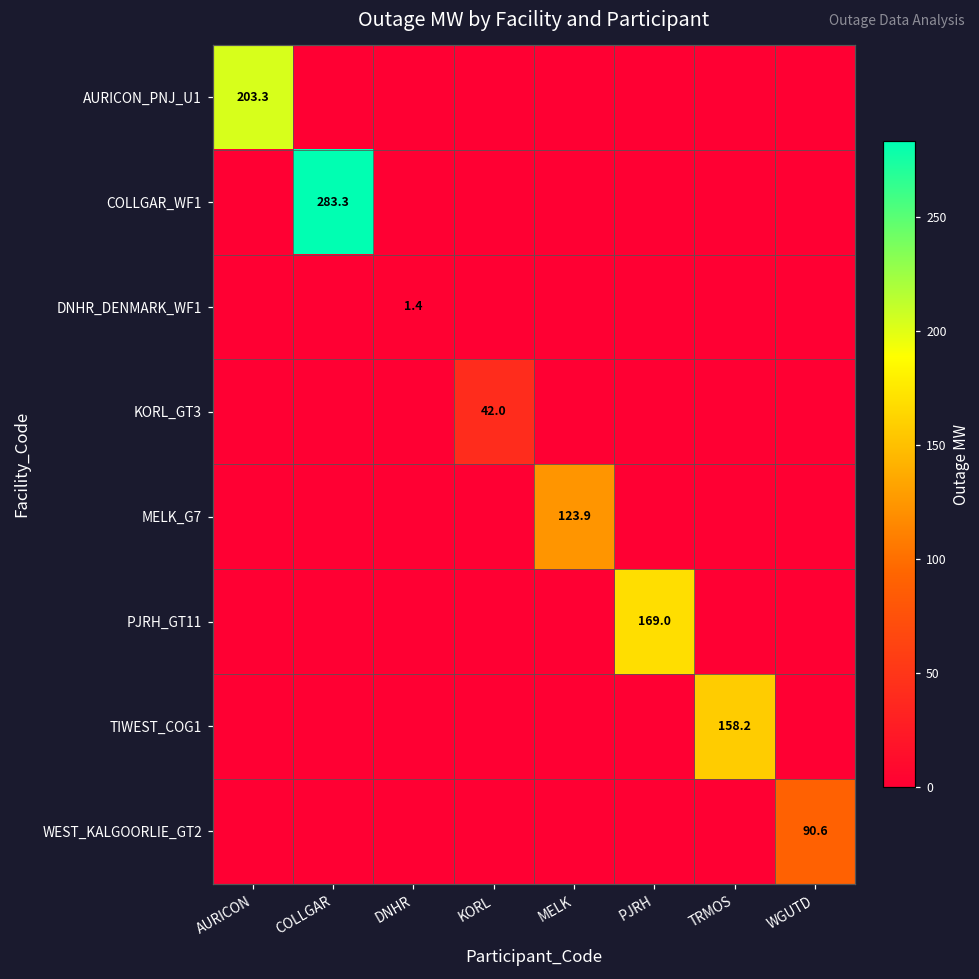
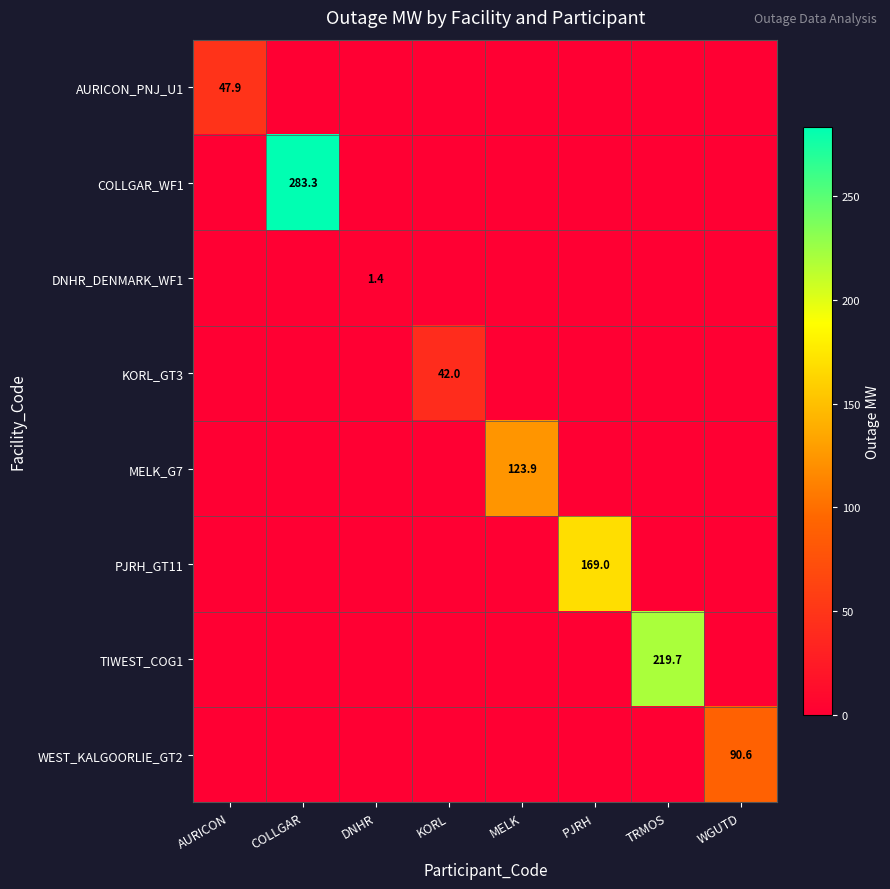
  {
    "AURICON_PNJ_U1": {
-     "AURICON": 203.3
+     "AURICON": 47.9
    },
    "COLLGAR_WF1": {
      "COLLGAR": 283.3
    },
    "DNHR_DENMARK_WF1": {
      "DNHR": 1.4
    },
    "KORL_GT3": {
      "KORL": 42.0
    },
    "MELK_G7": {
      "MELK": 123.9
    },
    "PJRH_GT11": {
      "PJRH": 169.0
    },
    "TIWEST_COG1": {
-     "TRMOS": 158.2
+     "TRMOS": 219.7
    },
    "WEST_KALGOORLIE_GT2": {
      "WGUTD": 90.6
    }
  }
